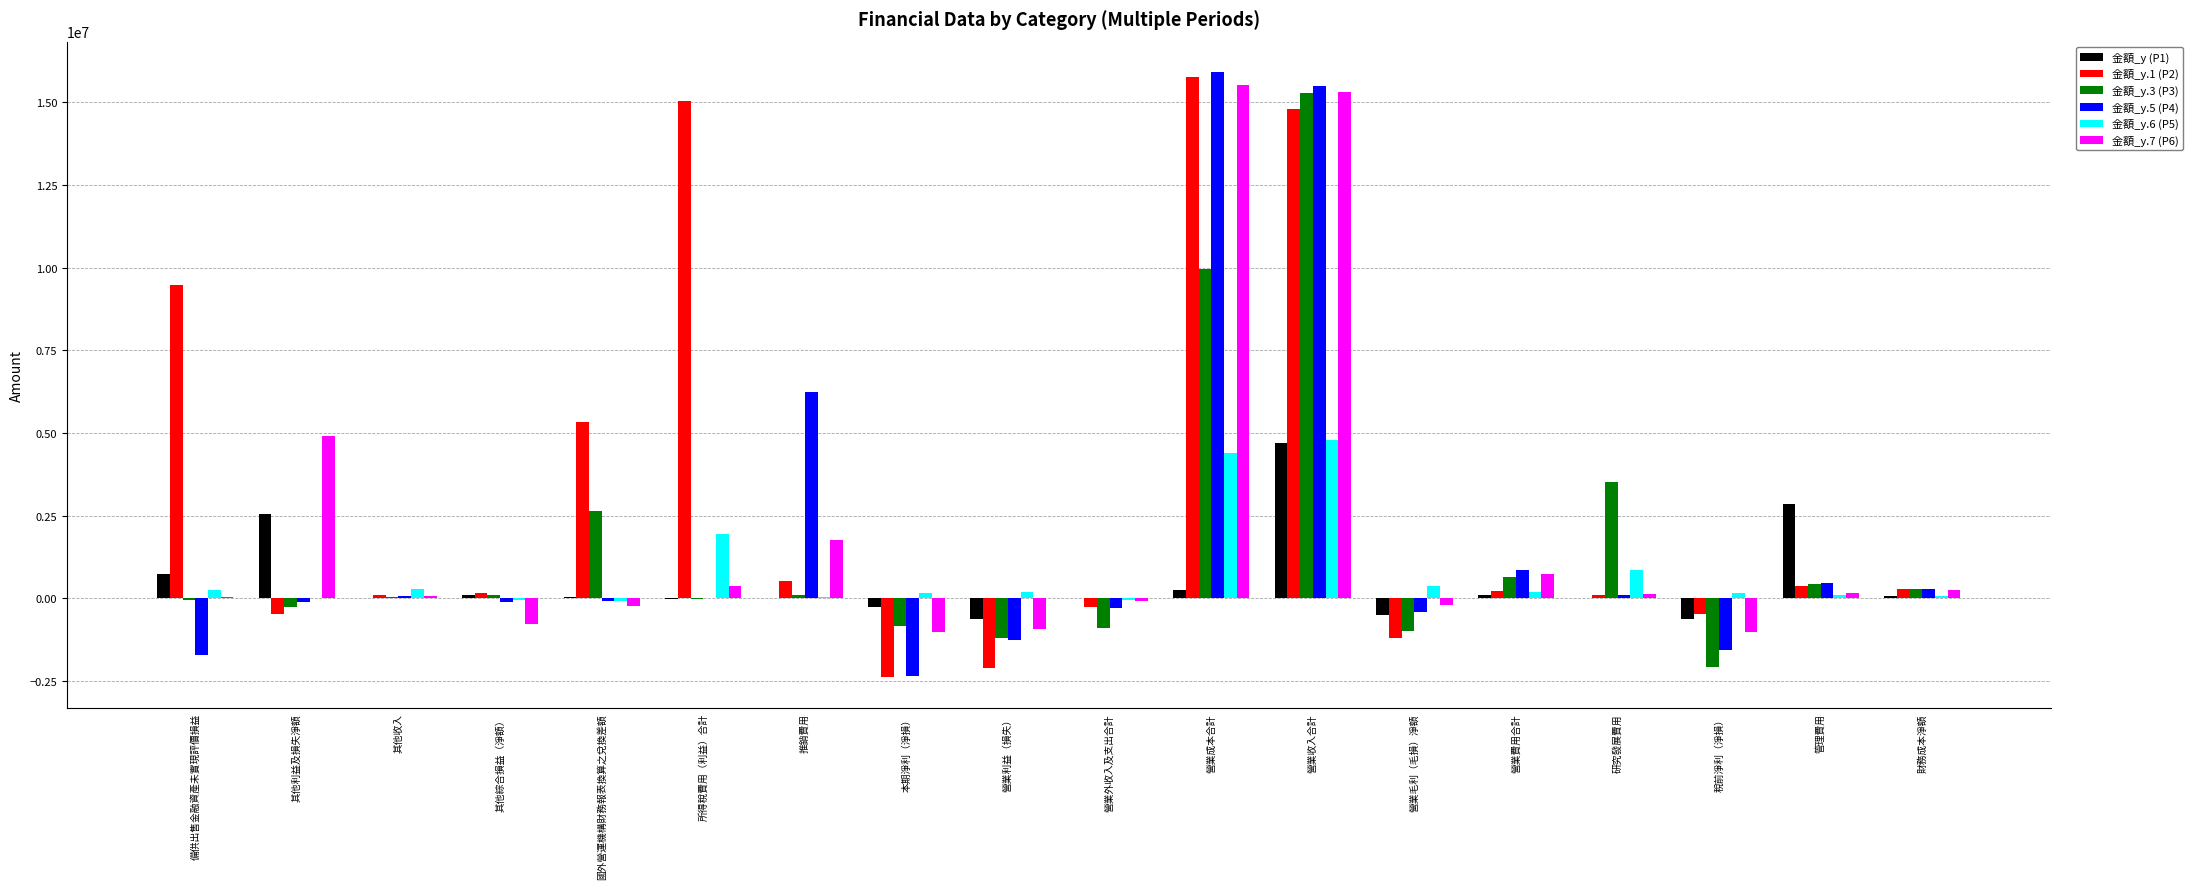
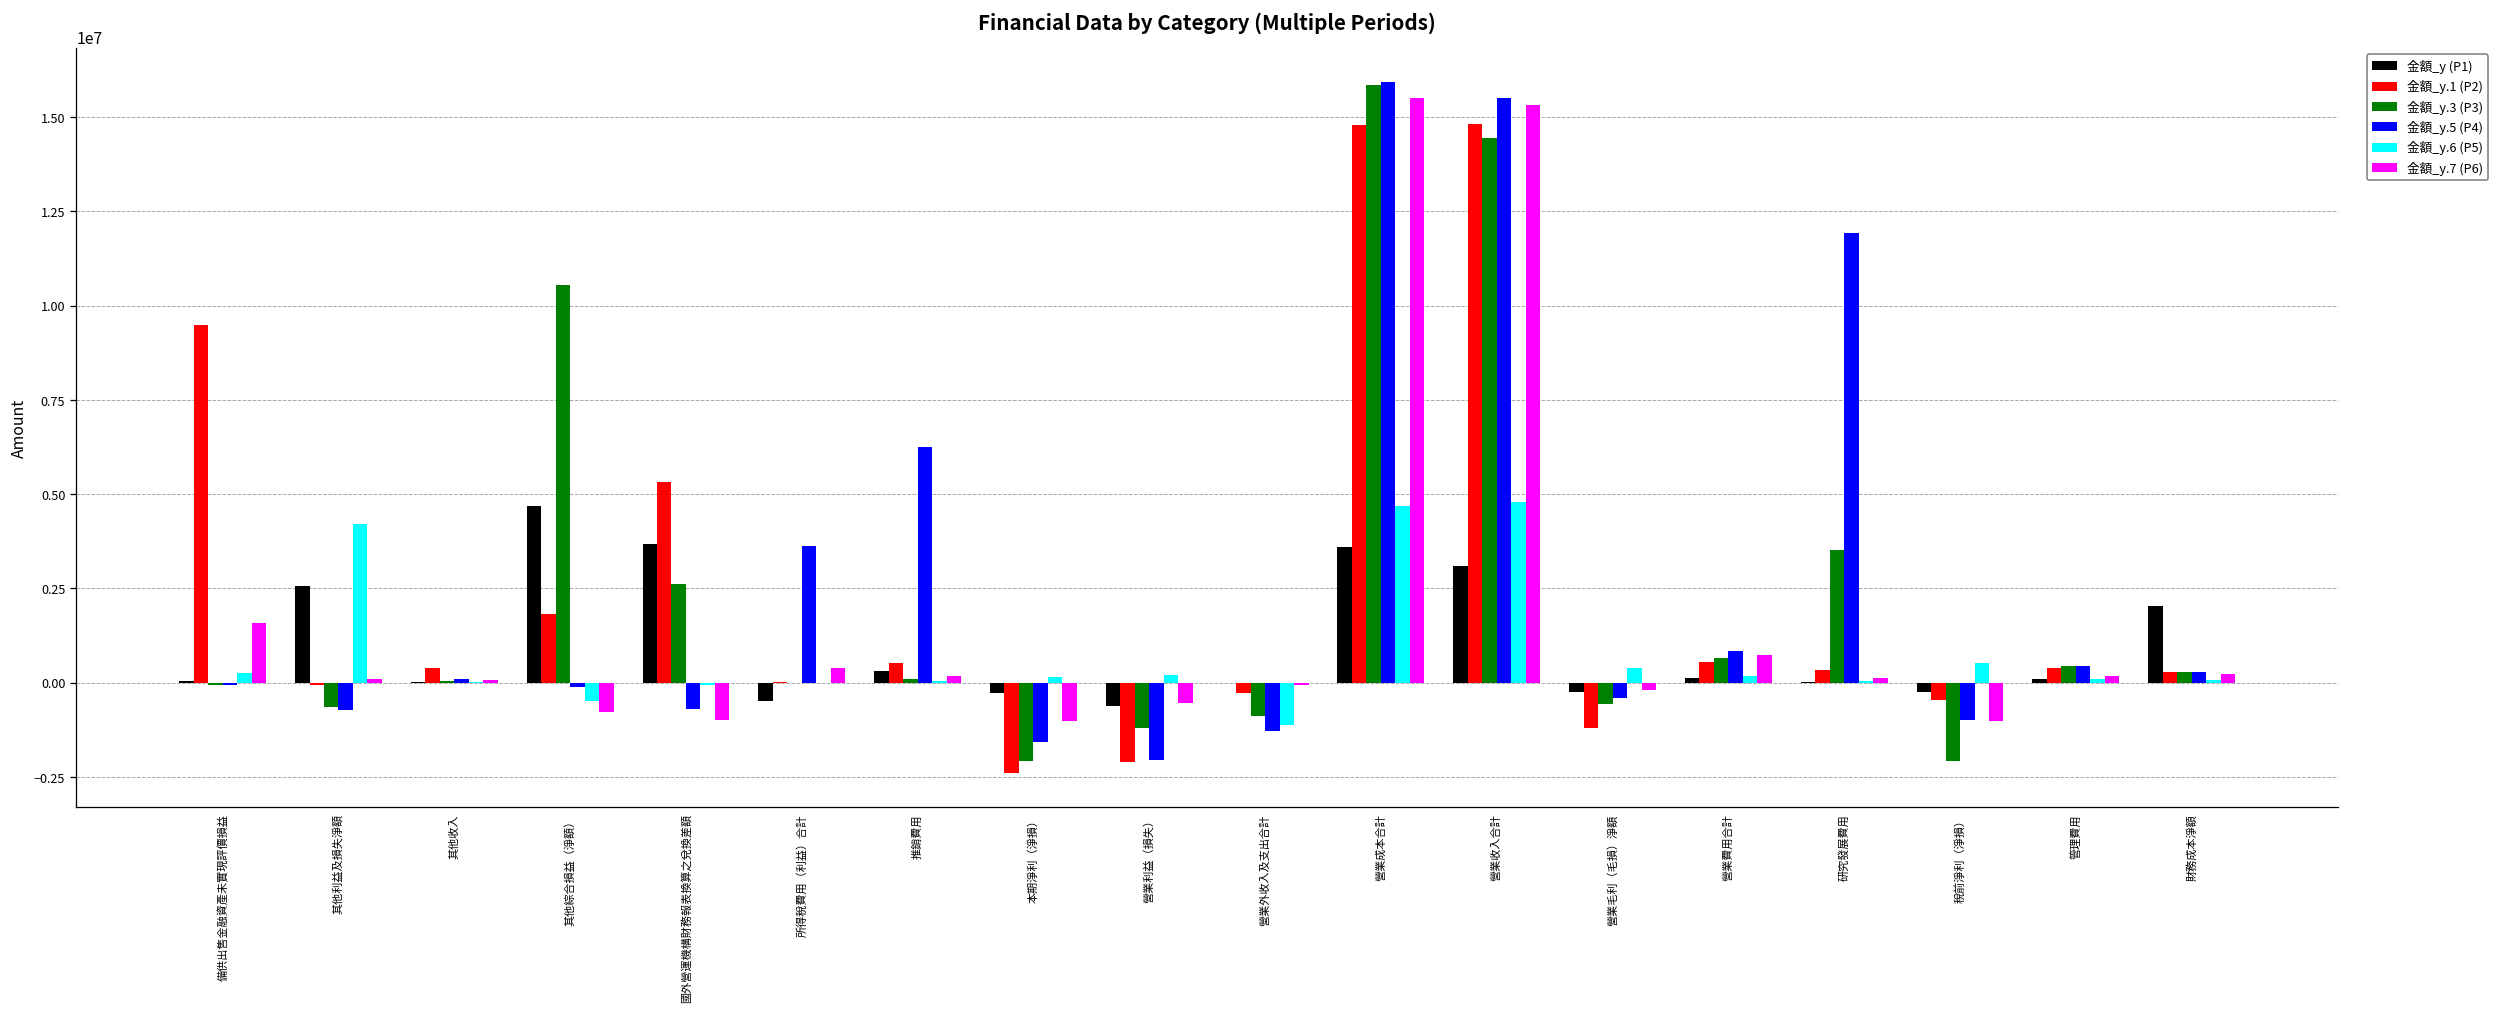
  {
    "金額_y (P1)": {
-     "備供出售金融資產未實現評價損益": 700000,
+     "備供出售金融資產未實現評價損益": 100000,
      "其他利益及損失淨額": 2600000,
-     "其他綜合損益（淨額）": 100000,
-     "國外營運機構財務報表換算之兌換差額": 100000,
-     "所得稅費用（利益）合計": 0,
-     "推銷費用": 0,
+     "其他綜合損益（淨額）": 4700000,
+     "國外營運機構財務報表換算之兌換差額": 3700000,
+     "所得稅費用（利益）合計": -500000,
+     "推銷費用": 300000,
      "本期淨利（淨損）": -300000,
      "營業利益（損失）": -600000,
-     "營業成本合計": 300000,
-     "營業收入合計": 4700000,
-     "營業毛利（毛損）淨額": -500000,
+     "營業成本合計": 3600000,
+     "營業收入合計": 3100000,
+     "營業毛利（毛損）淨額": -200000,
      "營業費用合計": 100000,
-     "稅前淨利（淨損）": -600000,
-     "管理費用": 2900000,
-     "財務成本淨額": 100000
+     "稅前淨利（淨損）": -200000,
+     "管理費用": 100000,
+     "財務成本淨額": 2000000
    },
    "金額_y.1 (P2)": {
      "備供出售金融資產未實現評價損益": 9500000,
-     "其他利益及損失淨額": -500000,
-     "其他收入": 100000,
-     "其他綜合損益（淨額）": 200000,
+     "其他利益及損失淨額": -100000,
+     "其他收入": 400000,
+     "其他綜合損益（淨額）": 1800000,
      "國外營運機構財務報表換算之兌換差額": 5300000,
-     "所得稅費用（利益）合計": 15000000,
+     "所得稅費用（利益）合計": 0,
      "推銷費用": 500000,
      "本期淨利（淨損）": -2400000,
      "營業利益（損失）": -2100000,
      "營業外收入及支出合計": -300000,
-     "營業成本合計": 15800000,
+     "營業成本合計": 14800000,
      "營業收入合計": 14800000,
      "營業毛利（毛損）淨額": -1200000,
-     "營業費用合計": 200000,
-     "研究發展費用": 100000,
+     "營業費用合計": 600000,
+     "研究發展費用": 300000,
      "稅前淨利（淨損）": -500000,
      "管理費用": 400000,
      "財務成本淨額": 300000
    },
    "金額_y.3 (P3)": {
-     "其他利益及損失淨額": -300000,
-     "其他綜合損益（淨額）": 100000,
+     "其他利益及損失淨額": -600000,
+     "其他綜合損益（淨額）": 10600000,
      "國外營運機構財務報表換算之兌換差額": 2600000,
      "推銷費用": 100000,
-     "本期淨利（淨損）": -800000,
+     "本期淨利（淨損）": -2100000,
      "營業利益（損失）": -1200000,
      "營業外收入及支出合計": -900000,
-     "營業成本合計": 10000000,
-     "營業收入合計": 15300000,
-     "營業毛利（毛損）淨額": -1000000,
+     "營業成本合計": 15800000,
+     "營業收入合計": 14500000,
+     "營業毛利（毛損）淨額": -600000,
      "營業費用合計": 600000,
      "研究發展費用": 3500000,
      "稅前淨利（淨損）": -2100000,
      "管理費用": 400000,
      "財務成本淨額": 300000
    },
    "金額_y.5 (P4)": {
-     "備供出售金融資產未實現評價損益": -1700000,
-     "其他利益及損失淨額": -100000,
+     "備供出售金融資產未實現評價損益": -100000,
+     "其他利益及損失淨額": -700000,
      "其他收入": 100000,
      "其他綜合損益（淨額）": -100000,
-     "國外營運機構財務報表換算之兌換差額": -100000,
-     "所得稅費用（利益）合計": 0,
+     "國外營運機構財務報表換算之兌換差額": -700000,
+     "所得稅費用（利益）合計": 3600000,
      "推銷費用": 6200000,
-     "本期淨利（淨損）": -2300000,
-     "營業利益（損失）": -1300000,
-     "營業外收入及支出合計": -300000,
+     "本期淨利（淨損）": -1600000,
+     "營業利益（損失）": -2100000,
+     "營業外收入及支出合計": -1300000,
      "營業成本合計": 15900000,
      "營業收入合計": 15500000,
      "營業毛利（毛損）淨額": -400000,
      "營業費用合計": 800000,
-     "研究發展費用": 100000,
-     "稅前淨利（淨損）": -1600000,
+     "研究發展費用": 11900000,
+     "稅前淨利（淨損）": -1000000,
      "管理費用": 500000,
      "財務成本淨額": 300000
    },
    "金額_y.6 (P5)": {
      "備供出售金融資產未實現評價損益": 300000,
-     "其他利益及損失淨額": 0,
-     "其他收入": 300000,
-     "其他綜合損益（淨額）": -100000,
-     "所得稅費用（利益）合計": 2000000,
+     "其他利益及損失淨額": 4200000,
+     "其他收入": 0,
+     "其他綜合損益（淨額）": -500000,
+     "所得稅費用（利益）合計": 0,
      "本期淨利（淨損）": 200000,
      "營業利益（損失）": 200000,
-     "營業外收入及支出合計": 0,
-     "營業成本合計": 4400000,
+     "營業外收入及支出合計": -1100000,
+     "營業成本合計": 4700000,
      "營業收入合計": 4800000,
      "營業毛利（毛損）淨額": 400000,
      "營業費用合計": 200000,
-     "研究發展費用": 900000,
-     "稅前淨利（淨損）": 200000,
+     "研究發展費用": 0,
+     "稅前淨利（淨損）": 500000,
      "管理費用": 100000
    },
    "金額_y.7 (P6)": {
-     "備供出售金融資產未實現評價損益": 100000,
-     "其他利益及損失淨額": 4900000,
+     "備供出售金融資產未實現評價損益": 1600000,
+     "其他利益及損失淨額": 100000,
      "其他收入": 100000,
      "其他綜合損益（淨額）": -800000,
-     "國外營運機構財務報表換算之兌換差額": -200000,
+     "國外營運機構財務報表換算之兌換差額": -1000000,
      "所得稅費用（利益）合計": 400000,
-     "推銷費用": 1800000,
+     "推銷費用": 200000,
      "本期淨利（淨損）": -1000000,
-     "營業利益（損失）": -900000,
+     "營業利益（損失）": -500000,
      "營業成本合計": 15500000,
      "營業收入合計": 15300000,
      "營業毛利（毛損）淨額": -200000,
      "營業費用合計": 700000,
      "研究發展費用": 100000,
      "稅前淨利（淨損）": -1000000,
      "管理費用": 200000,
      "財務成本淨額": 200000
    }
  }
